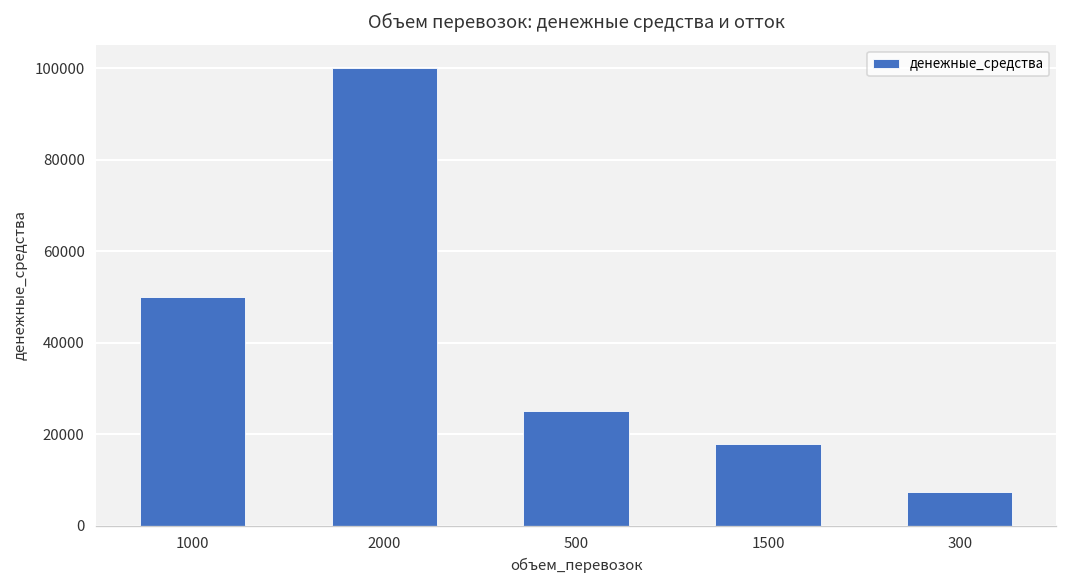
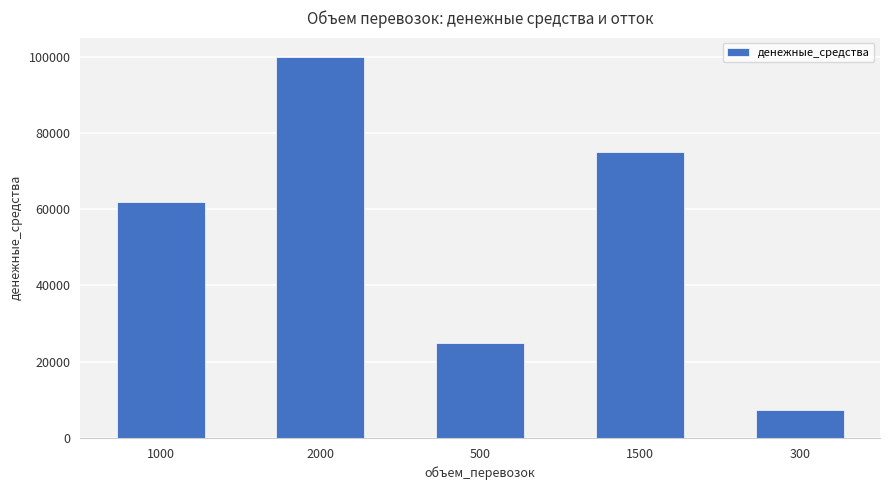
  {
-   "1000": 50000,
+   "1000": 62000,
    "2000": 100000,
    "500": 25000,
-   "1500": 18000,
+   "1500": 75000,
    "300": 7000
  }
